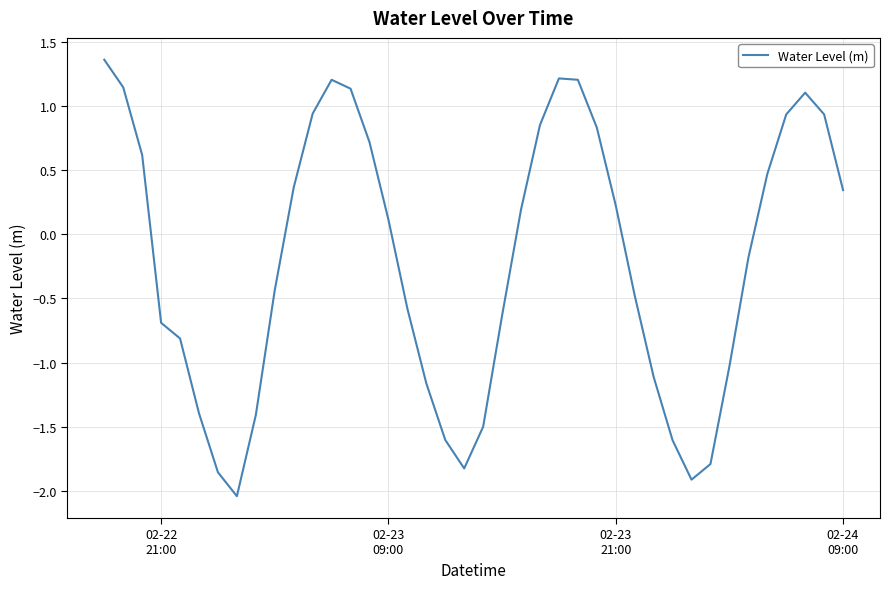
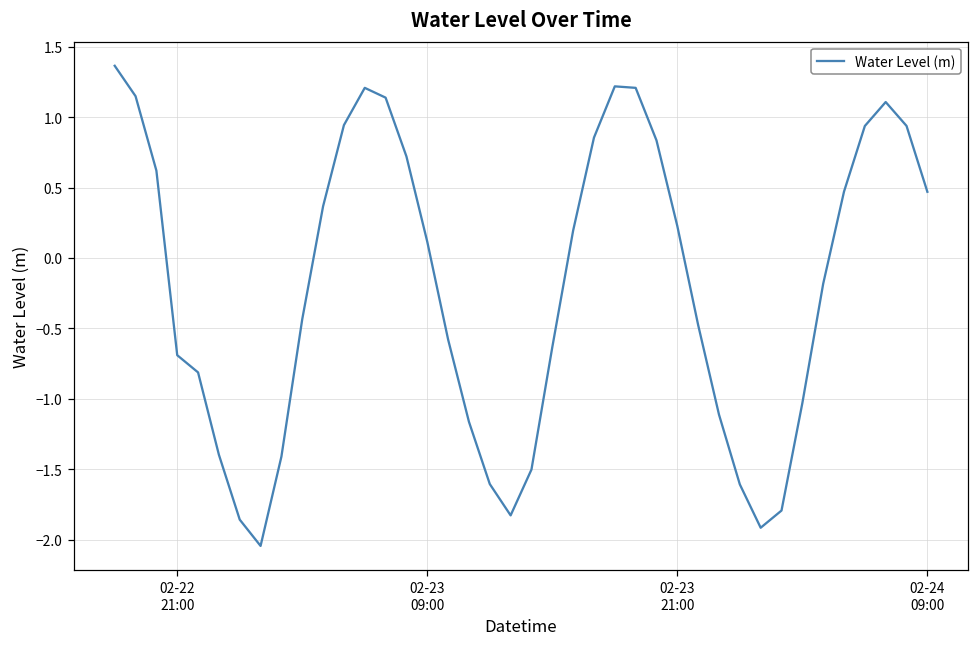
  {
    "02-22 21:00": -0.69,
    "02-23 09:00": 0.12,
    "02-23 21:00": 0.23,
-   "02-24 09:00": 0.35
+   "02-24 09:00": 0.47
  }
